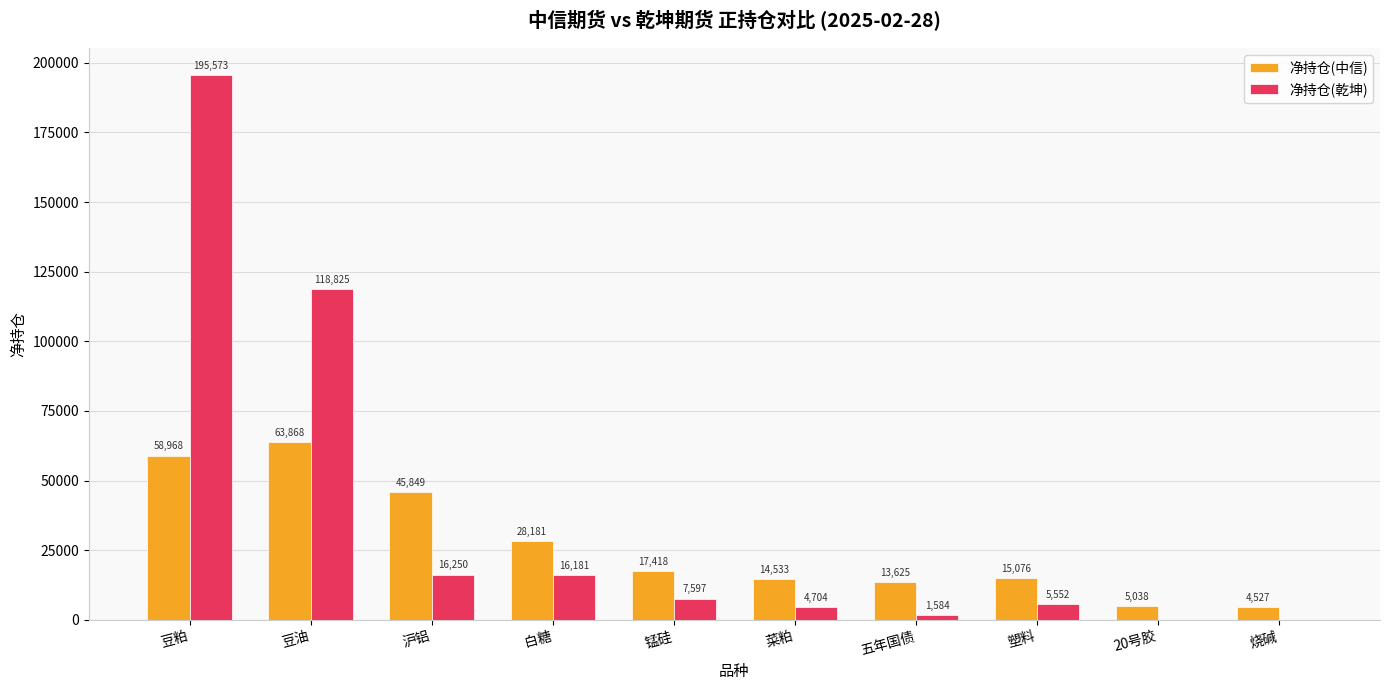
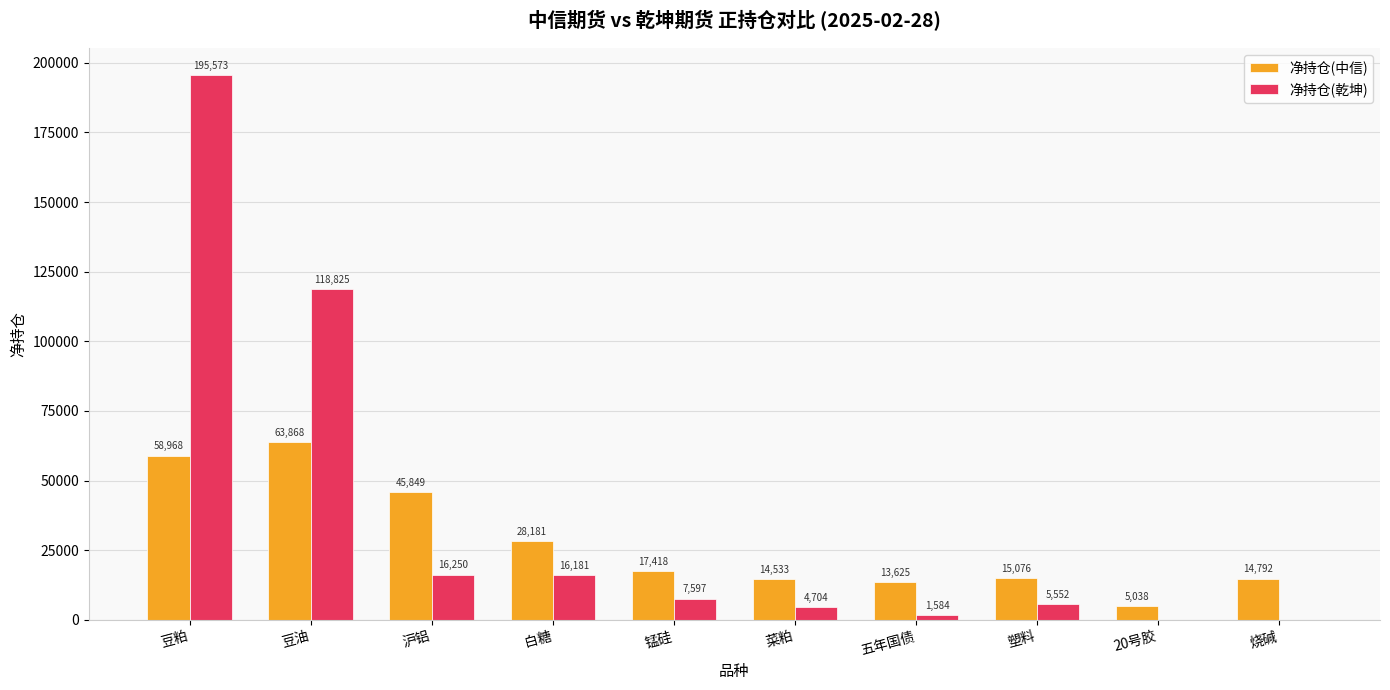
  {
    "净持仓(中信)": {
      "豆粕": "58,968",
      "豆油": "63,868",
      "沪铝": "45,849",
      "白糖": "28,181",
      "锰硅": "17,418",
      "菜粕": "14,533",
      "五年国债": "13,625",
      "塑料": "15,076",
      "20号胶": "5,038",
-     "烧碱": "4,527"
+     "烧碱": "14,792"
    },
    "净持仓(乾坤)": {
      "豆粕": "195,573",
      "豆油": "118,825",
      "沪铝": "16,250",
      "白糖": "16,181",
      "锰硅": "7,597",
      "菜粕": "4,704",
      "五年国债": "1,584",
      "塑料": "5,552"
    }
  }
